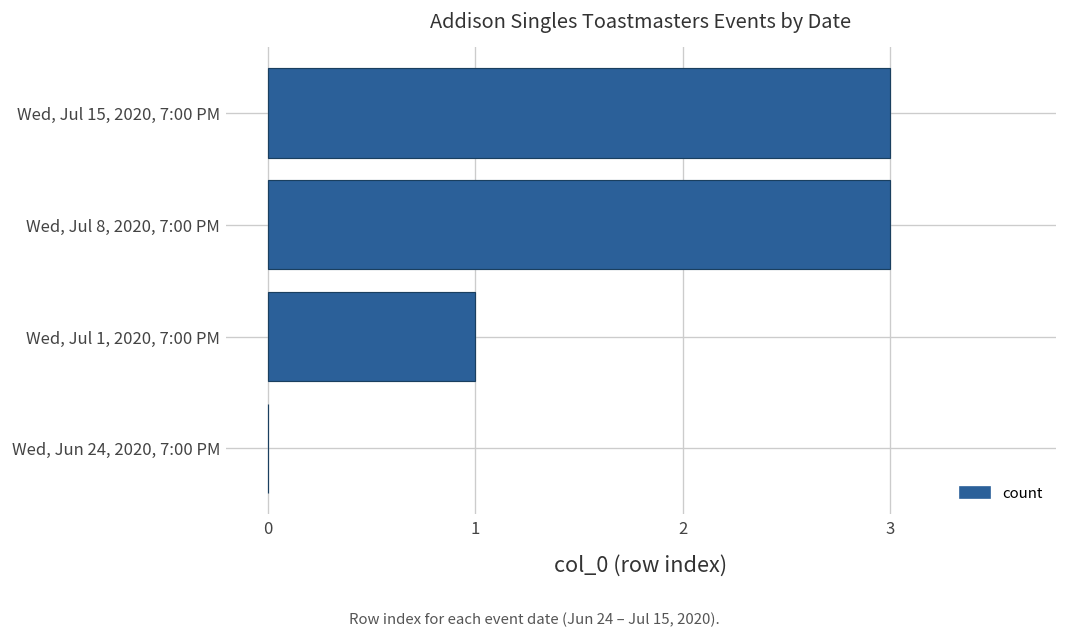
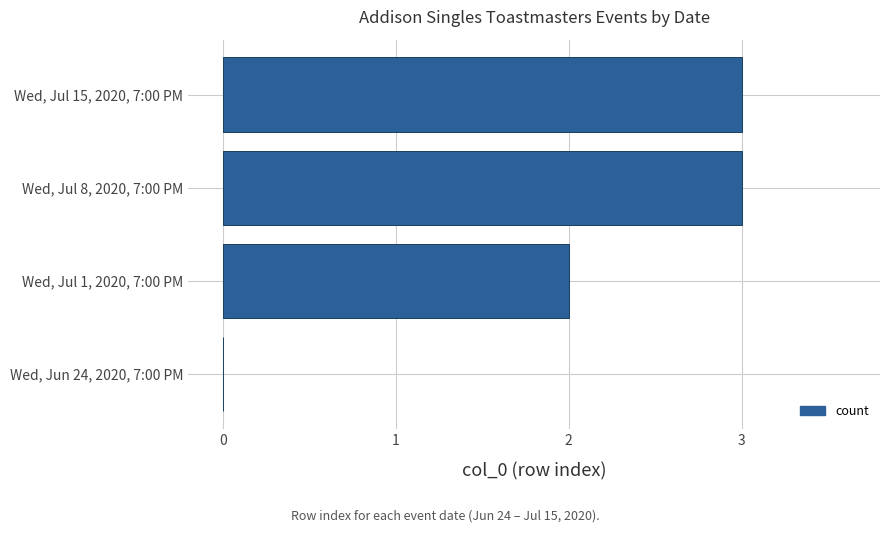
  {
    "Wed, Jul 15, 2020, 7:00 PM": 3,
    "Wed, Jul 8, 2020, 7:00 PM": 3,
-   "Wed, Jul 1, 2020, 7:00 PM": 1,
+   "Wed, Jul 1, 2020, 7:00 PM": 2,
    "Wed, Jun 24, 2020, 7:00 PM": 0
  }
